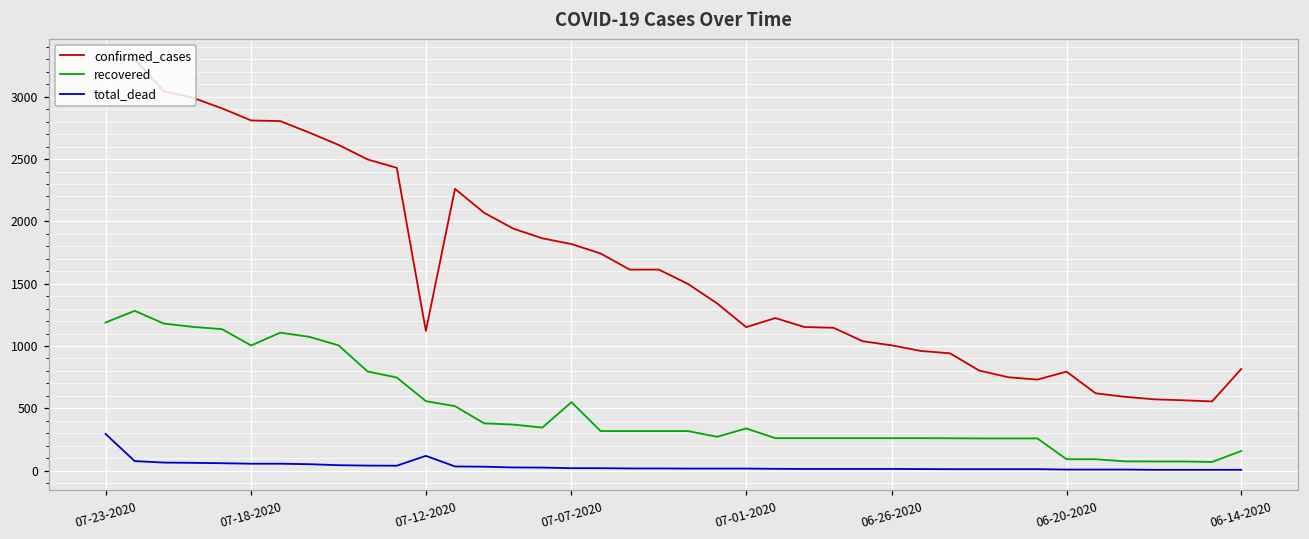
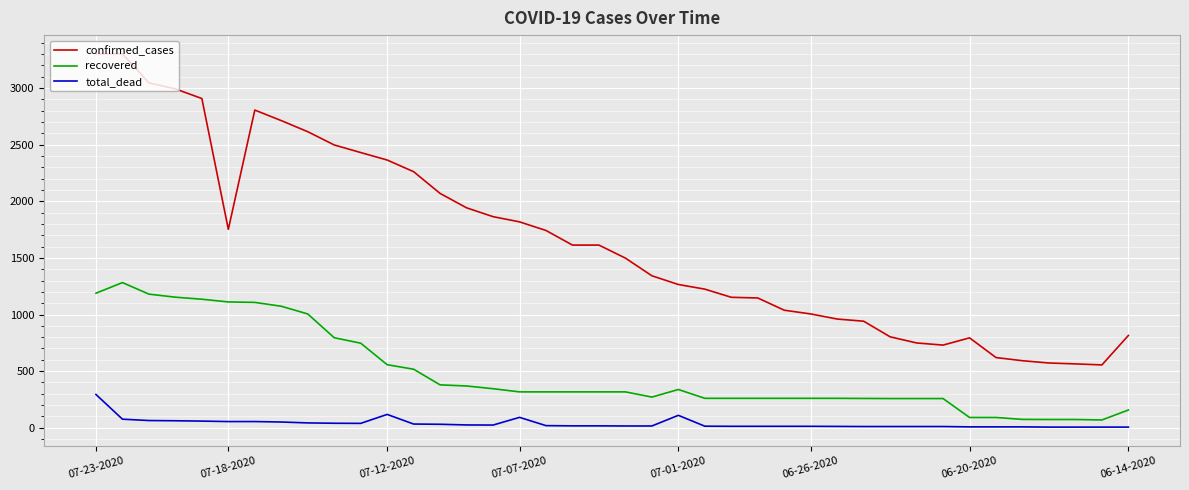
  {
    "confirmed_cases": {
-     "07-18-2020": 2810,
-     "07-12-2020": 1120,
+     "07-18-2020": 1750,
+     "07-12-2020": 2360,
      "07-07-2020": 1820,
-     "07-01-2020": 1150,
+     "07-01-2020": 1270,
      "06-26-2020": 1010,
      "06-20-2020": 790,
      "06-14-2020": 820
    },
    "recovered": {
      "07-23-2020": 1190,
-     "07-18-2020": 1000,
+     "07-18-2020": 1110,
      "07-12-2020": 560,
-     "07-07-2020": 550,
+     "07-07-2020": 320,
      "07-01-2020": 340,
      "06-26-2020": 260,
      "06-20-2020": 90,
      "06-14-2020": 160
    },
    "total_dead": {
      "07-23-2020": 290,
      "07-18-2020": 60,
      "07-12-2020": 120,
-     "07-07-2020": 20,
-     "07-01-2020": 20,
+     "07-07-2020": 90,
+     "07-01-2020": 110,
      "06-26-2020": 10,
      "06-20-2020": 10,
      "06-14-2020": 10
    }
  }
